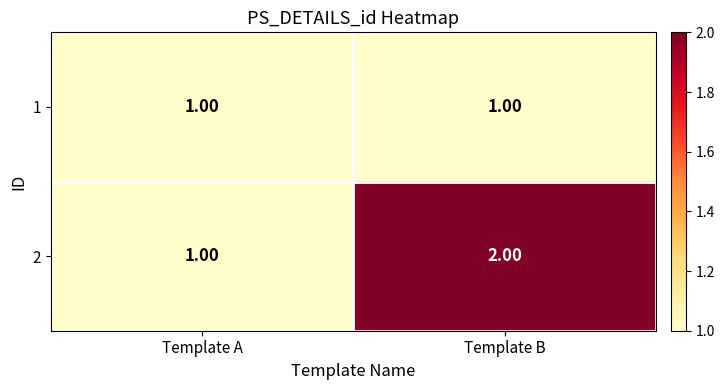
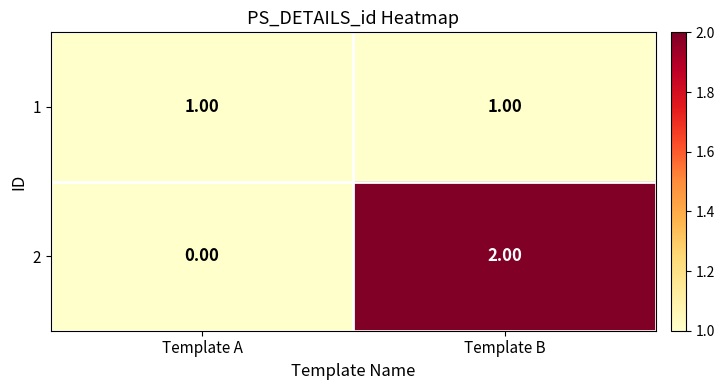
  {
    "1": {
      "Template A": 1.00,
      "Template B": 1.00
    },
    "2": {
-     "Template A": 1.00,
+     "Template A": 0.00,
      "Template B": 2.00
    }
  }
